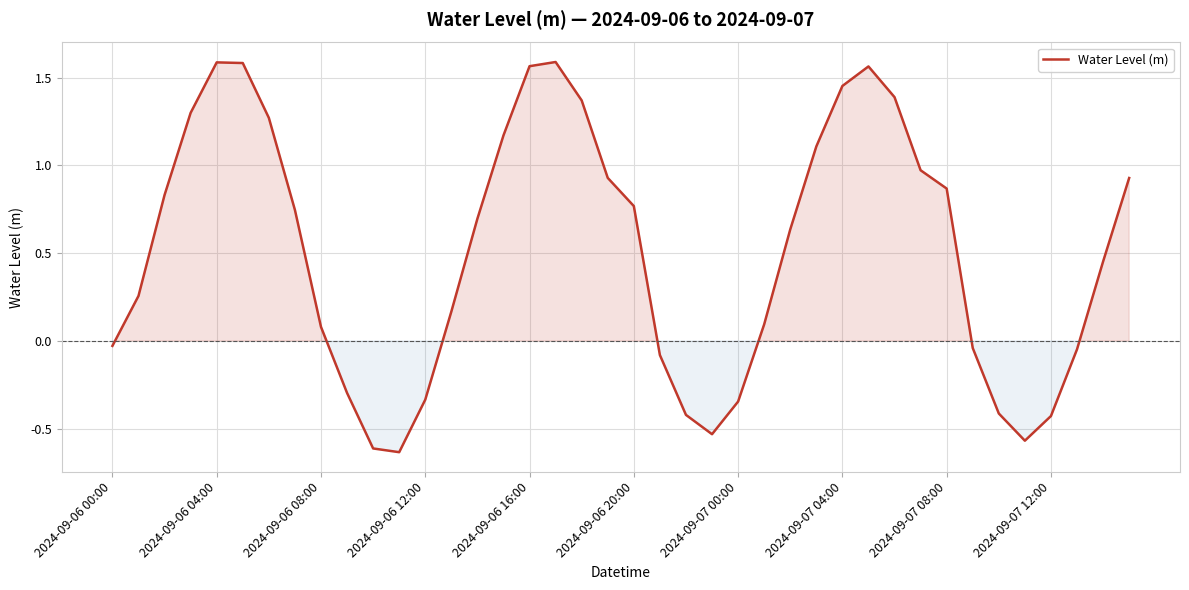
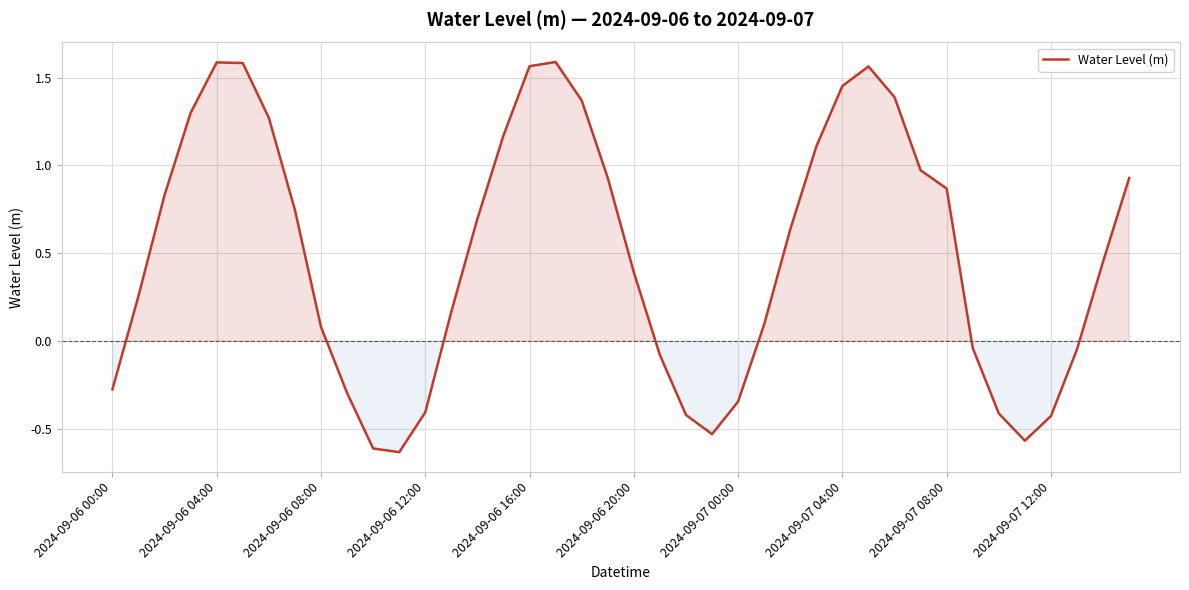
  {
-   "2024-09-06 00:00": -0.03,
+   "2024-09-06 00:00": -0.28,
    "2024-09-06 04:00": 1.59,
    "2024-09-06 08:00": 0.08,
-   "2024-09-06 12:00": -0.33,
+   "2024-09-06 12:00": -0.41,
    "2024-09-06 16:00": 1.56,
-   "2024-09-06 20:00": 0.77,
+   "2024-09-06 20:00": 0.39,
    "2024-09-07 00:00": -0.34,
    "2024-09-07 04:00": 1.45,
    "2024-09-07 08:00": 0.87,
    "2024-09-07 12:00": -0.43
  }
